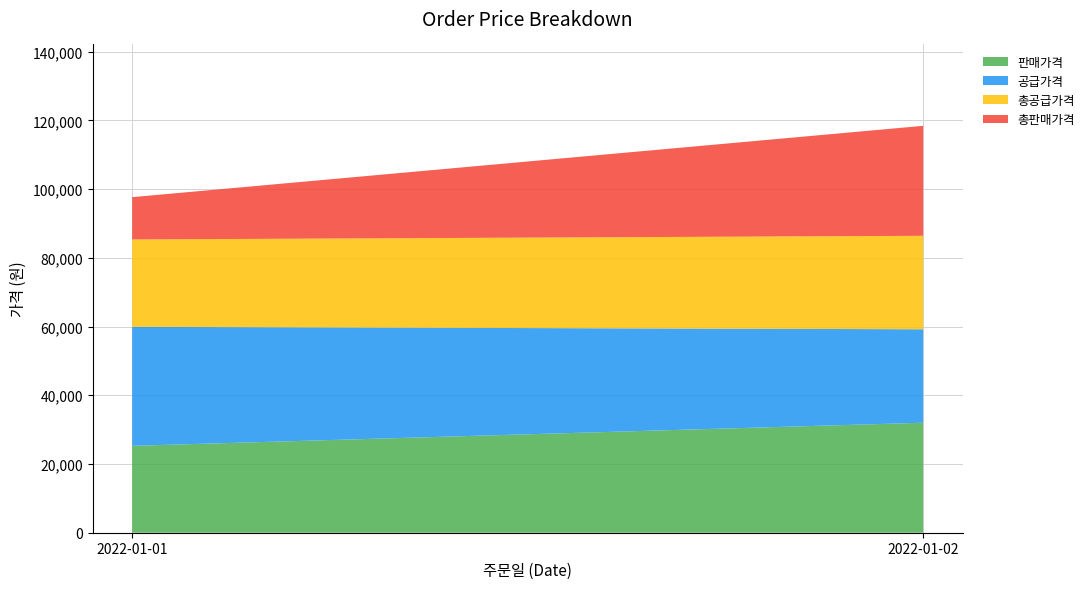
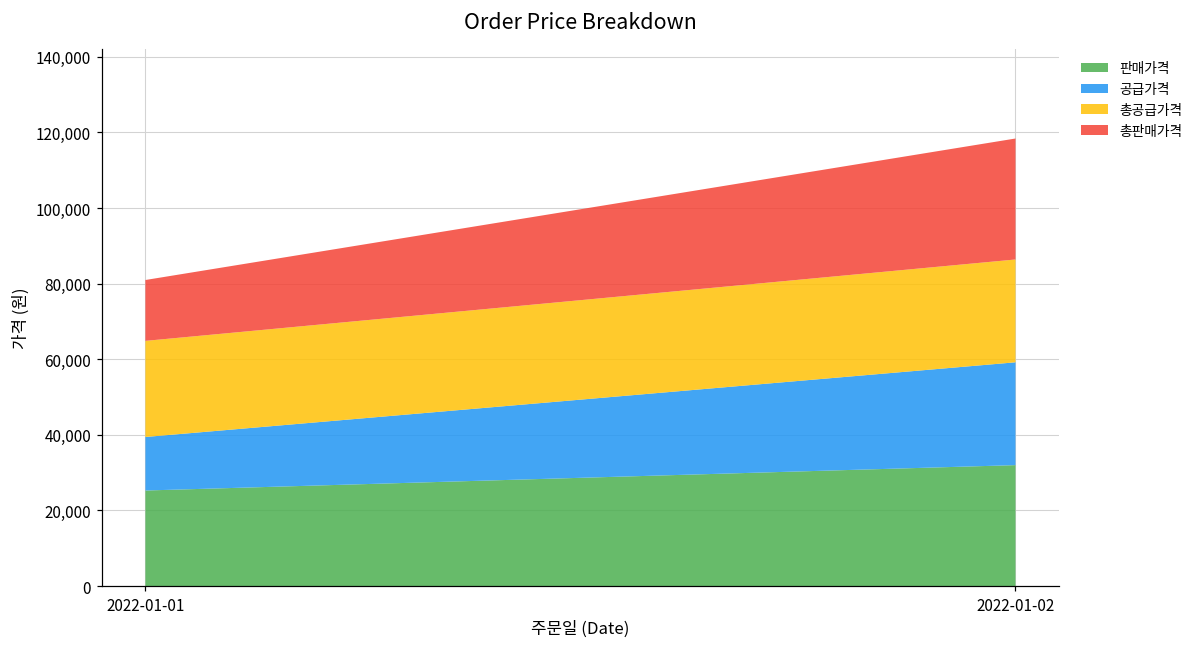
  {
    "판매가격": {
      "2022-01-01": "25,000",
      "2022-01-02": "32,000"
    },
    "공급가격": {
-     "2022-01-01": "35,000",
+     "2022-01-01": "14,000",
      "2022-01-02": "27,000"
    },
    "총공급가격": {
      "2022-01-01": "25,000",
      "2022-01-02": "27,000"
    },
    "총판매가격": {
-     "2022-01-01": "12,000",
+     "2022-01-01": "16,000",
      "2022-01-02": "32,000"
    }
  }
